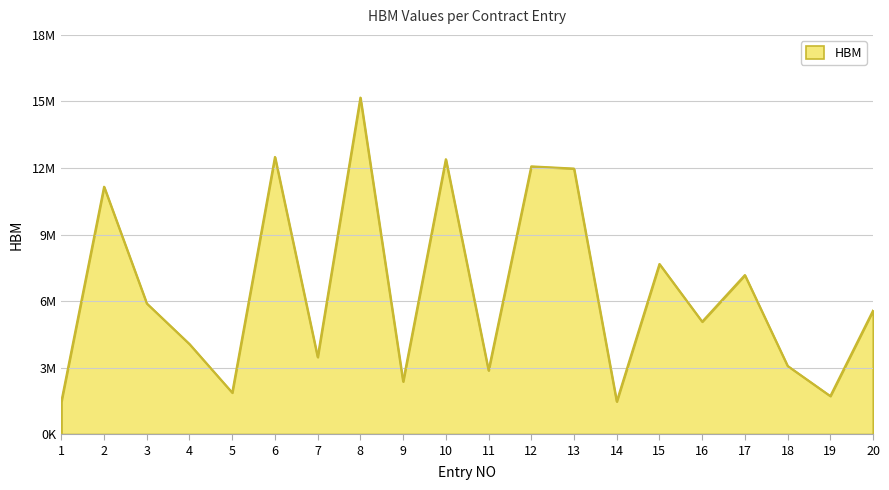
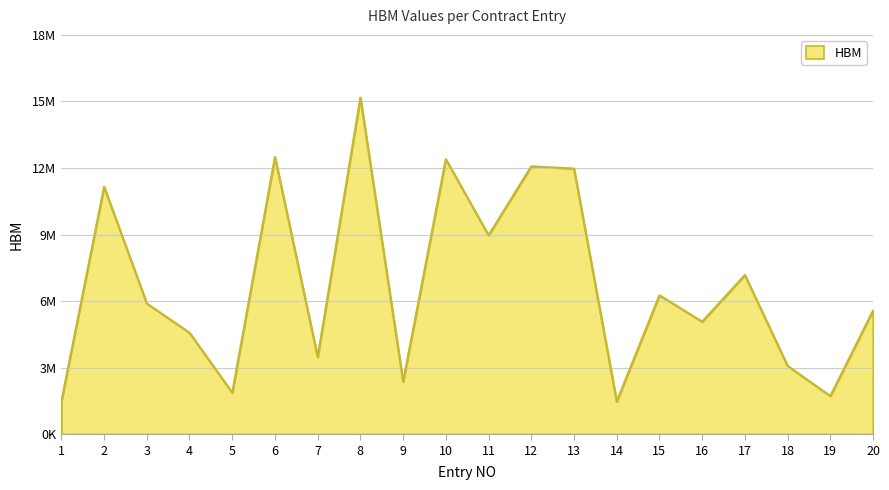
  {
    "1": 1500000,
    "2": 11200000,
    "3": 5900000,
-   "4": 4100000,
+   "4": 4600000,
    "5": 1900000,
    "6": 12500000,
    "7": 3500000,
    "8": 15200000,
    "9": 2400000,
    "10": 12400000,
-   "11": 2900000,
+   "11": 9000000,
    "12": 12100000,
    "13": 12000000,
    "14": 1500000,
-   "15": 7700000,
+   "15": 6300000,
    "16": 5100000,
    "17": 7200000,
    "18": 3100000,
    "19": 1700000,
    "20": 5600000
  }
